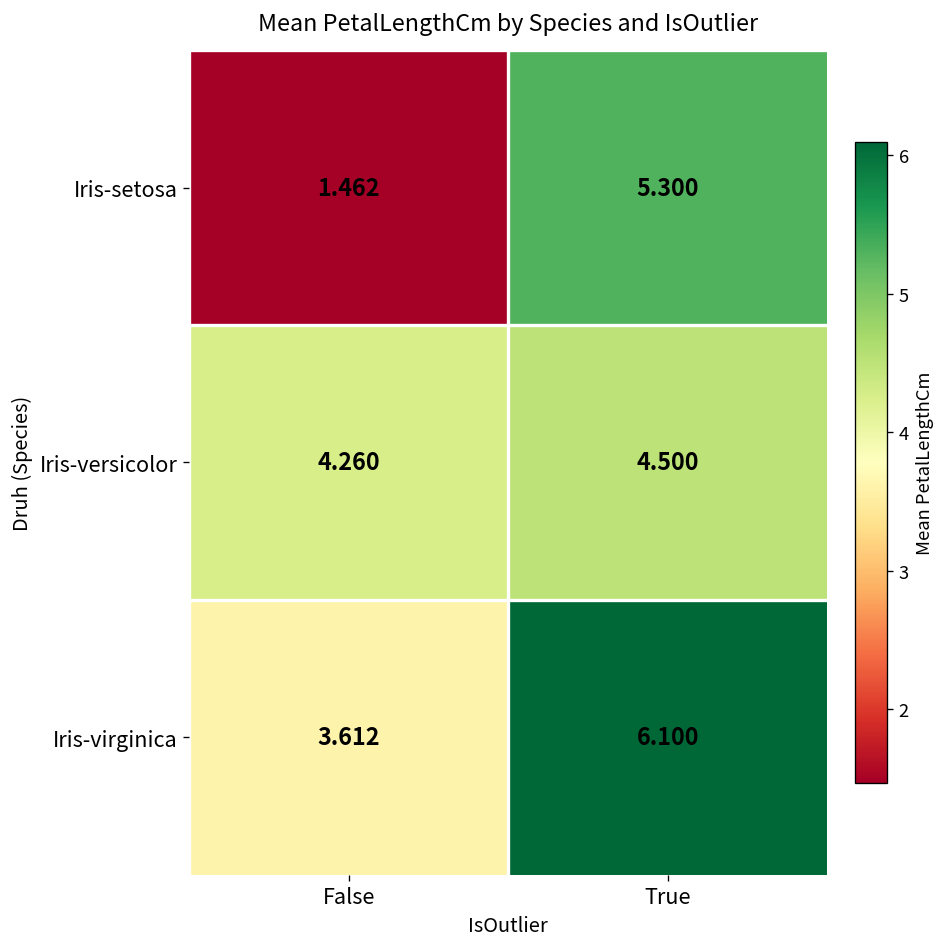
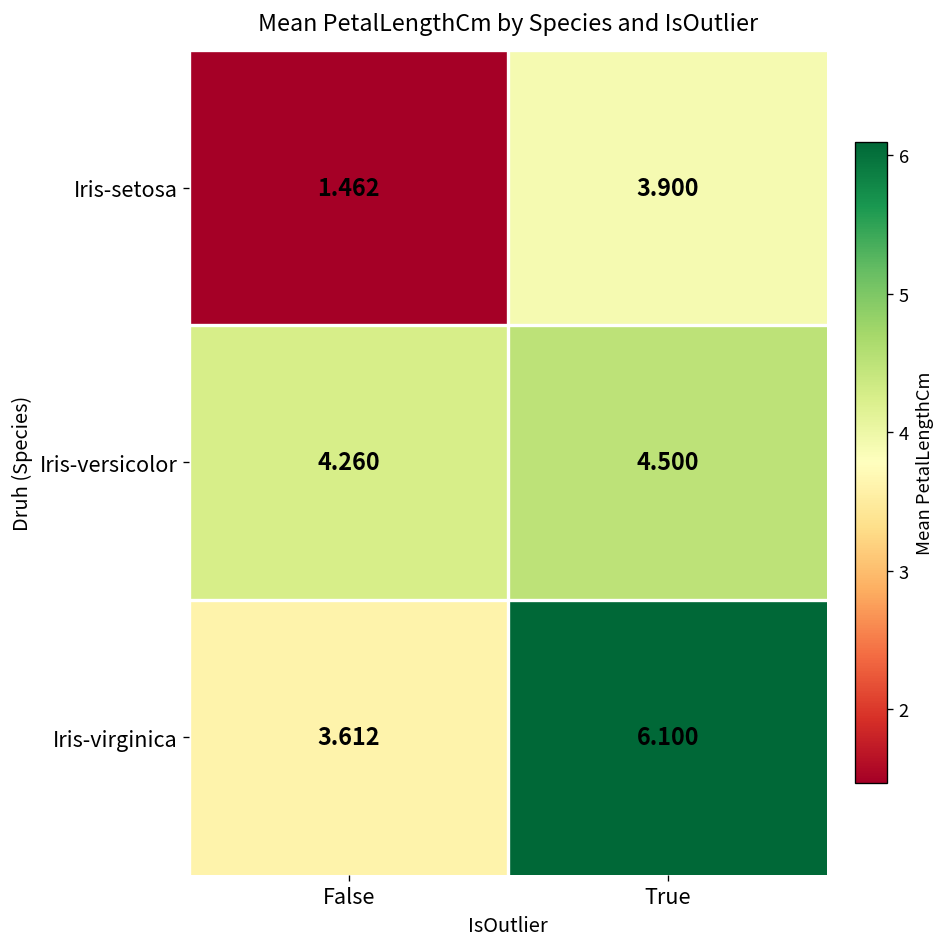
  {
    "Iris-setosa": {
      "False": 1.462,
-     "True": 5.300
+     "True": 3.900
    },
    "Iris-versicolor": {
      "False": 4.260,
      "True": 4.500
    },
    "Iris-virginica": {
      "False": 3.612,
      "True": 6.100
    }
  }
